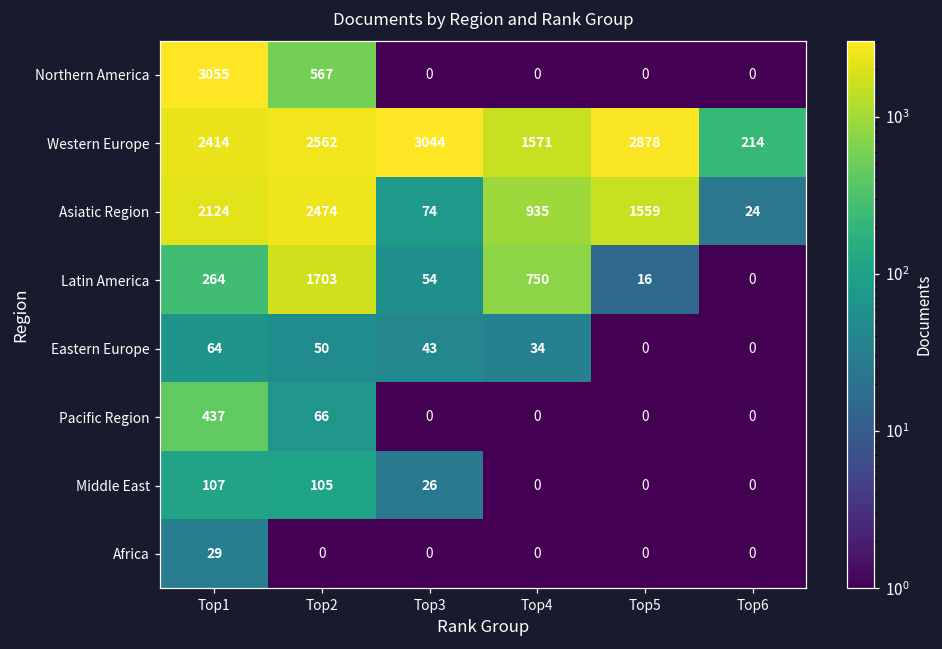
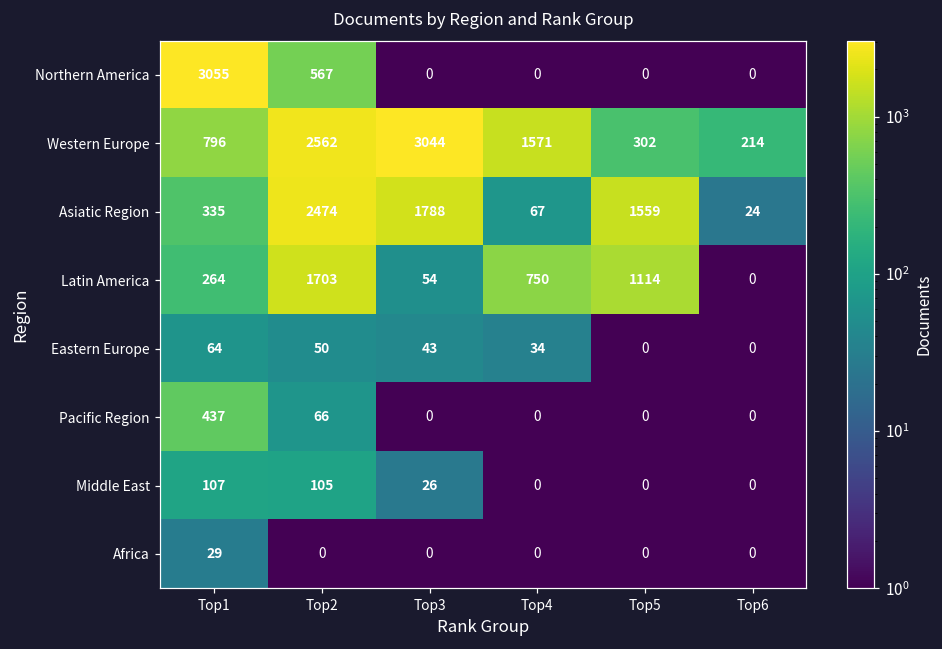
  {
    "Northern America": {
      "Top1": 3055,
      "Top2": 567,
      "Top3": 0,
      "Top4": 0,
      "Top5": 0,
      "Top6": 0
    },
    "Western Europe": {
-     "Top1": 2414,
+     "Top1": 796,
      "Top2": 2562,
      "Top3": 3044,
      "Top4": 1571,
-     "Top5": 2878,
+     "Top5": 302,
      "Top6": 214
    },
    "Asiatic Region": {
-     "Top1": 2124,
+     "Top1": 335,
      "Top2": 2474,
-     "Top3": 74,
-     "Top4": 935,
+     "Top3": 1788,
+     "Top4": 67,
      "Top5": 1559,
      "Top6": 24
    },
    "Latin America": {
      "Top1": 264,
      "Top2": 1703,
      "Top3": 54,
      "Top4": 750,
-     "Top5": 16,
+     "Top5": 1114,
      "Top6": 0
    },
    "Eastern Europe": {
      "Top1": 64,
      "Top2": 50,
      "Top3": 43,
      "Top4": 34,
      "Top5": 0,
      "Top6": 0
    },
    "Pacific Region": {
      "Top1": 437,
      "Top2": 66,
      "Top3": 0,
      "Top4": 0,
      "Top5": 0,
      "Top6": 0
    },
    "Middle East": {
      "Top1": 107,
      "Top2": 105,
      "Top3": 26,
      "Top4": 0,
      "Top5": 0,
      "Top6": 0
    },
    "Africa": {
      "Top1": 29,
      "Top2": 0,
      "Top3": 0,
      "Top4": 0,
      "Top5": 0,
      "Top6": 0
    }
  }
